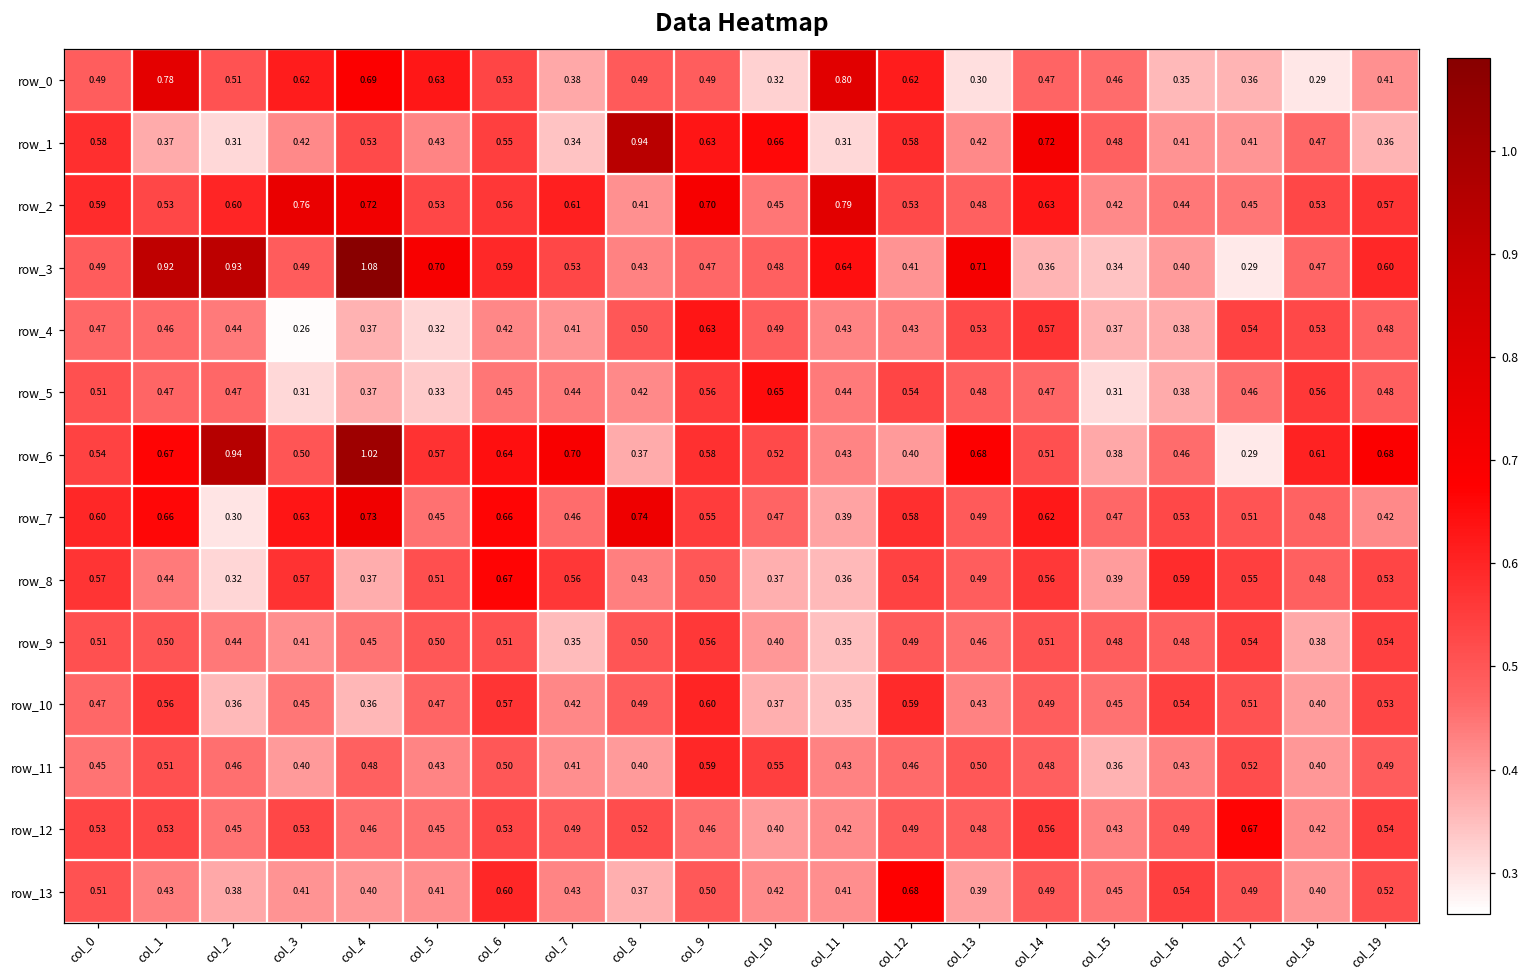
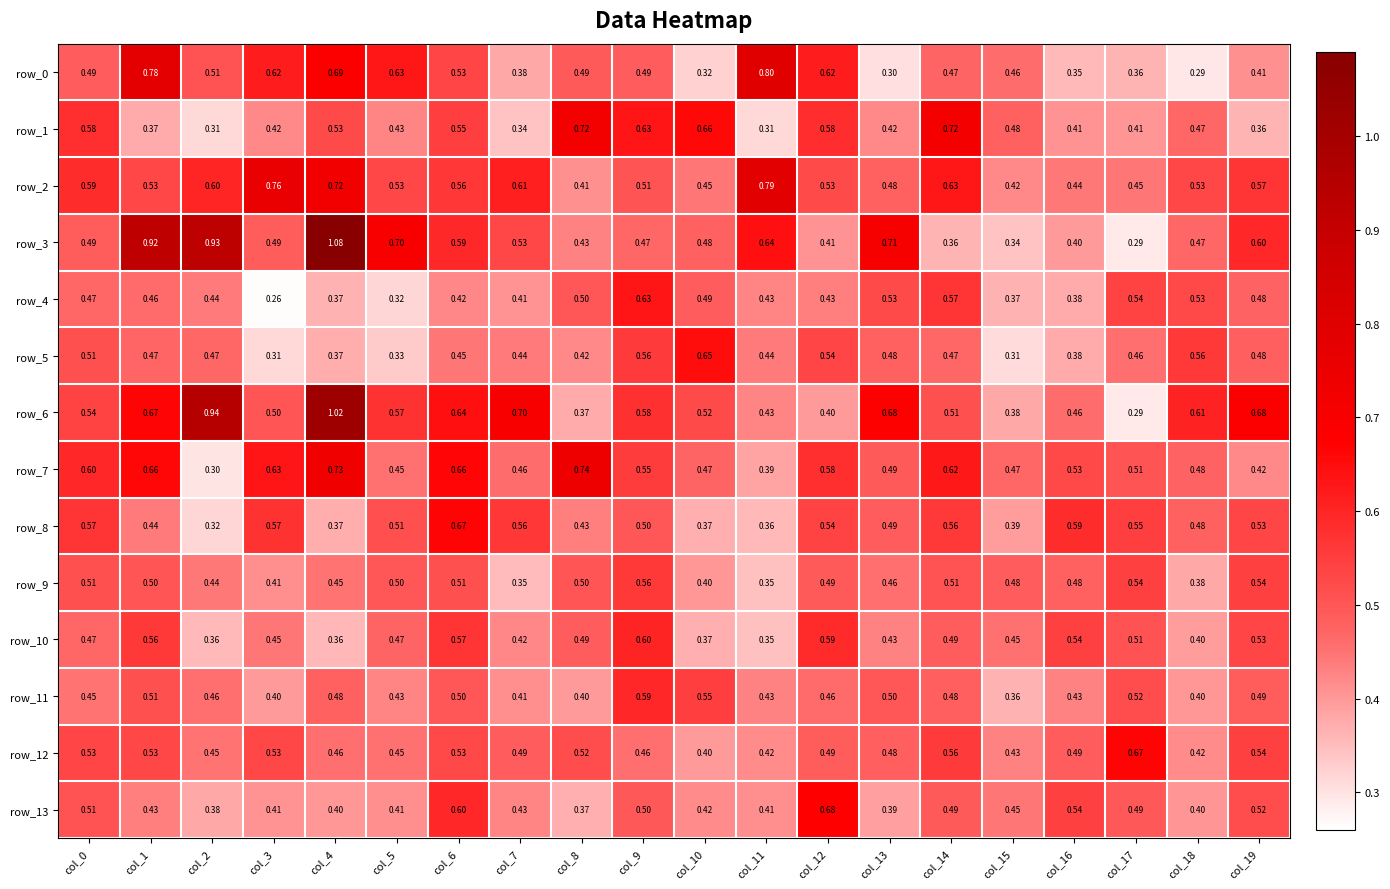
  {
    "row_1": {
      "col_0": 0.58,
      "col_1": 0.37,
      "col_2": 0.31,
      "col_3": 0.42,
      "col_4": 0.53,
      "col_5": 0.43,
      "col_6": 0.55,
      "col_7": 0.34,
-     "col_8": 0.94,
+     "col_8": 0.72,
      "col_9": 0.63,
      "col_10": 0.66,
      "col_11": 0.31,
      "col_12": 0.58,
      "col_13": 0.42,
      "col_14": 0.72,
      "col_15": 0.48,
      "col_16": 0.41,
      "col_17": 0.41,
      "col_18": 0.47,
      "col_19": 0.36
    },
    "row_2": {
      "col_0": 0.59,
      "col_1": 0.53,
      "col_2": 0.60,
      "col_3": 0.76,
      "col_4": 0.72,
      "col_5": 0.53,
      "col_6": 0.56,
      "col_7": 0.61,
      "col_8": 0.41,
-     "col_9": 0.70,
+     "col_9": 0.51,
      "col_10": 0.45,
      "col_11": 0.79,
      "col_12": 0.53,
      "col_13": 0.48,
      "col_14": 0.63,
      "col_15": 0.42,
      "col_16": 0.44,
      "col_17": 0.45,
      "col_18": 0.53,
      "col_19": 0.57
    }
  }
